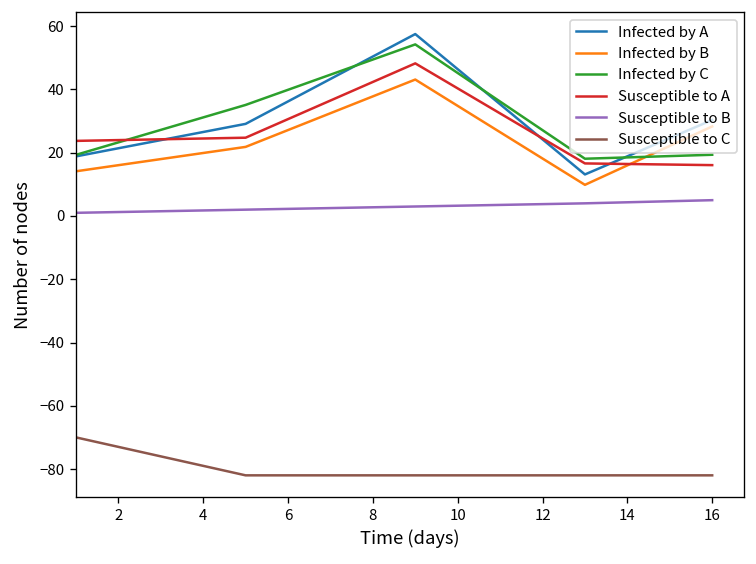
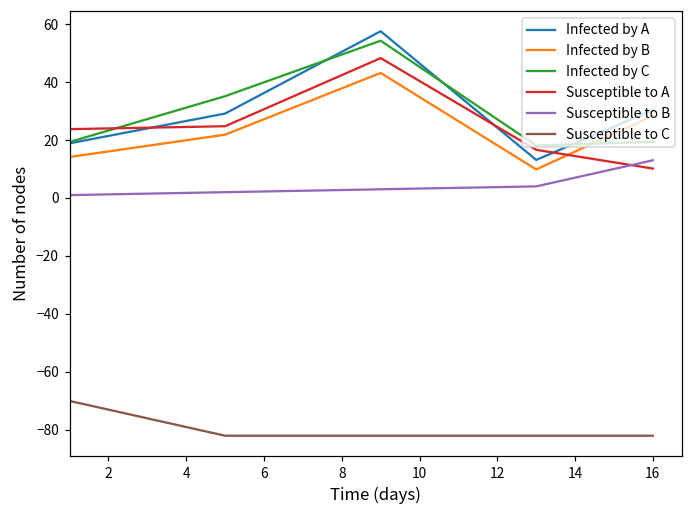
  {
    "Susceptible to A": {
-     "16": 16
+     "16": 10
    },
    "Susceptible to B": {
-     "16": 5
+     "16": 13
    },
    "Susceptible to C": {
      "16": -82
    }
  }
